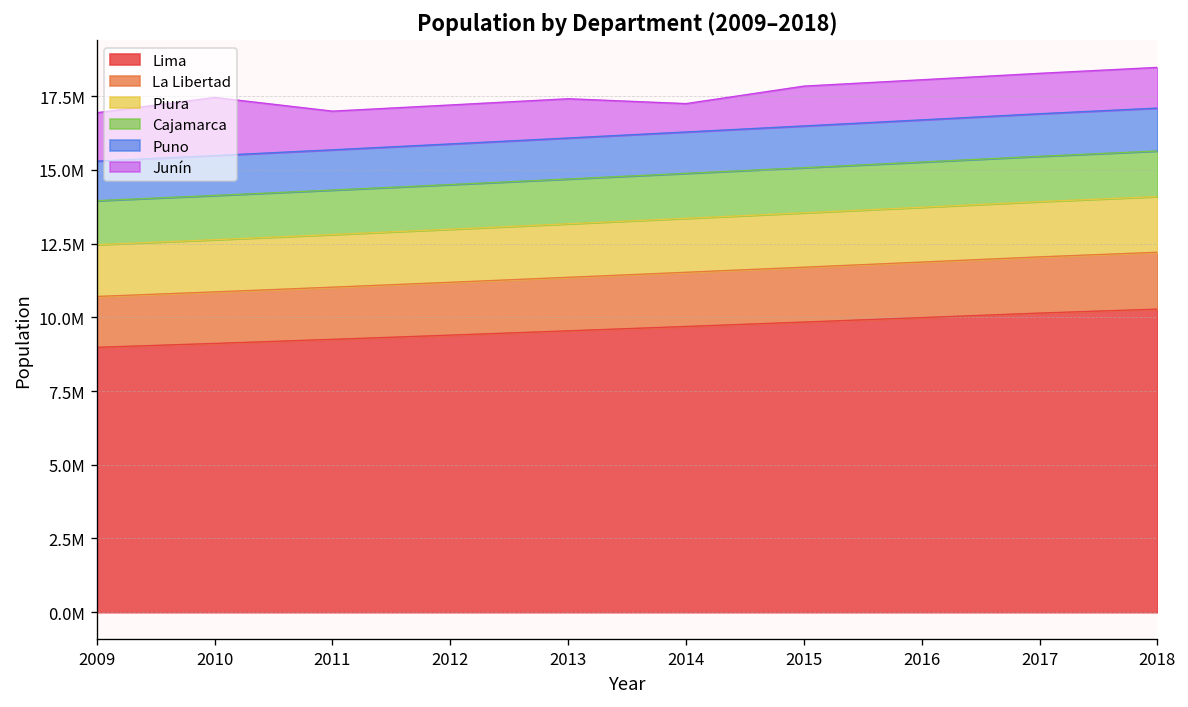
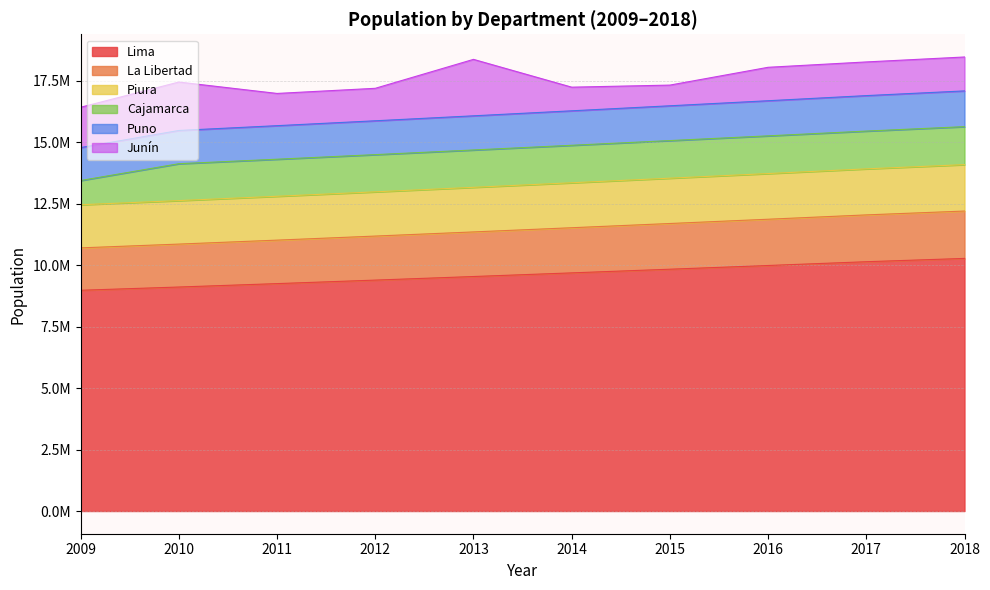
  {
    "Piura": {
      "2009": 1800000,
      "2010": 1800000,
      "2011": 1800000,
      "2012": 1800000,
      "2013": 1800000,
      "2014": 1800000,
      "2015": 1800000,
      "2016": 1900000,
      "2017": 1900000,
      "2018": 1900000
    },
    "Cajamarca": {
-     "2009": 1500000,
+     "2009": 1000000,
      "2010": 1500000,
      "2011": 1500000,
      "2012": 1500000,
      "2013": 1500000,
      "2014": 1500000,
      "2015": 1500000,
      "2016": 1500000,
      "2017": 1500000,
      "2018": 1500000
    },
    "Puno": {
      "2009": 1300000,
      "2011": 1400000,
      "2012": 1400000,
      "2013": 1400000,
      "2014": 1400000,
      "2015": 1400000,
      "2016": 1400000,
      "2017": 1400000,
      "2018": 1500000
    },
    "Junín": {
      "2009": 1600000,
      "2011": 1300000,
      "2012": 1300000,
-     "2013": 1300000,
+     "2013": 2300000,
      "2014": 1000000,
-     "2015": 1400000,
+     "2015": 800000,
      "2016": 1400000,
      "2017": 1400000,
      "2018": 1400000
    }
  }
